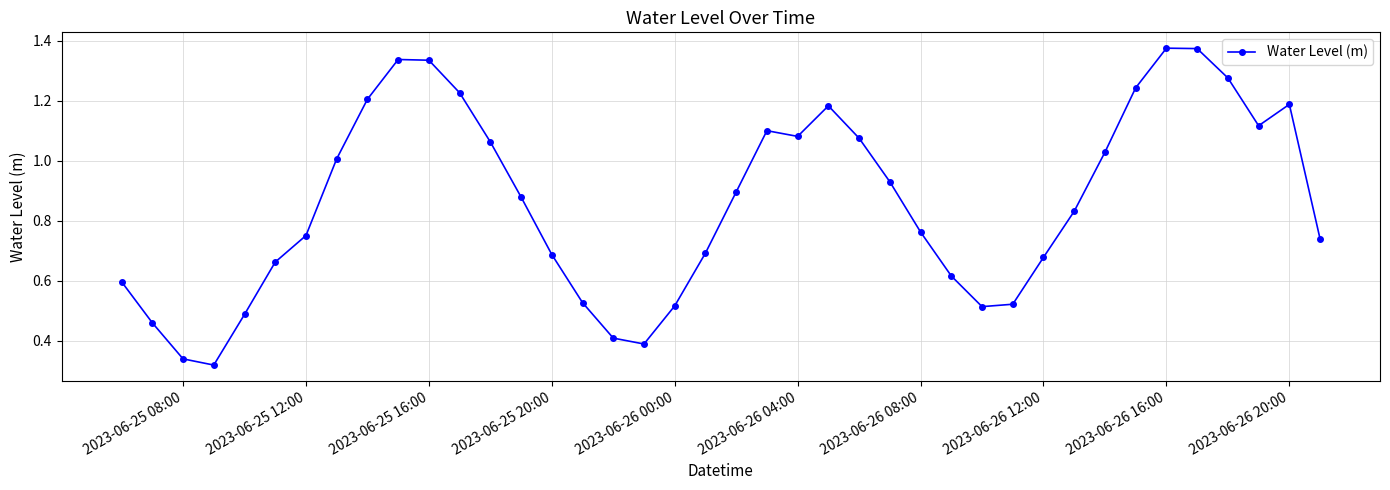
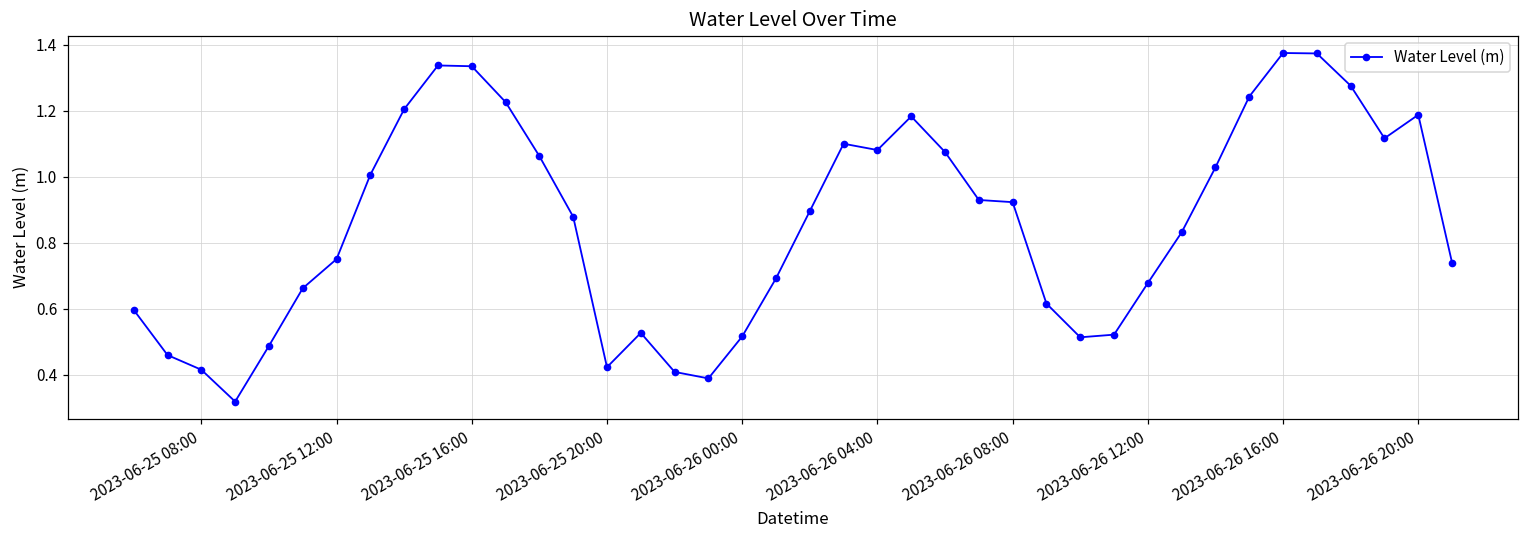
  {
-   "2023-06-25 08:00": 0.34,
+   "2023-06-25 08:00": 0.41,
    "2023-06-25 12:00": 0.75,
    "2023-06-25 16:00": 1.33,
-   "2023-06-25 20:00": 0.69,
+   "2023-06-25 20:00": 0.42,
    "2023-06-26 00:00": 0.52,
    "2023-06-26 04:00": 1.08,
-   "2023-06-26 08:00": 0.76,
+   "2023-06-26 08:00": 0.92,
    "2023-06-26 12:00": 0.68,
    "2023-06-26 16:00": 1.37,
    "2023-06-26 20:00": 1.19
  }
